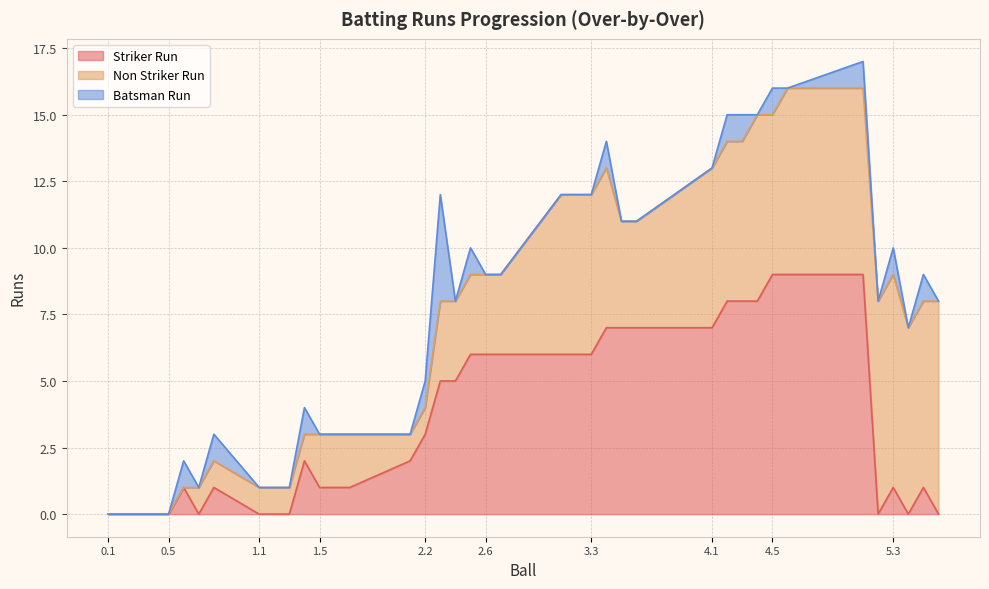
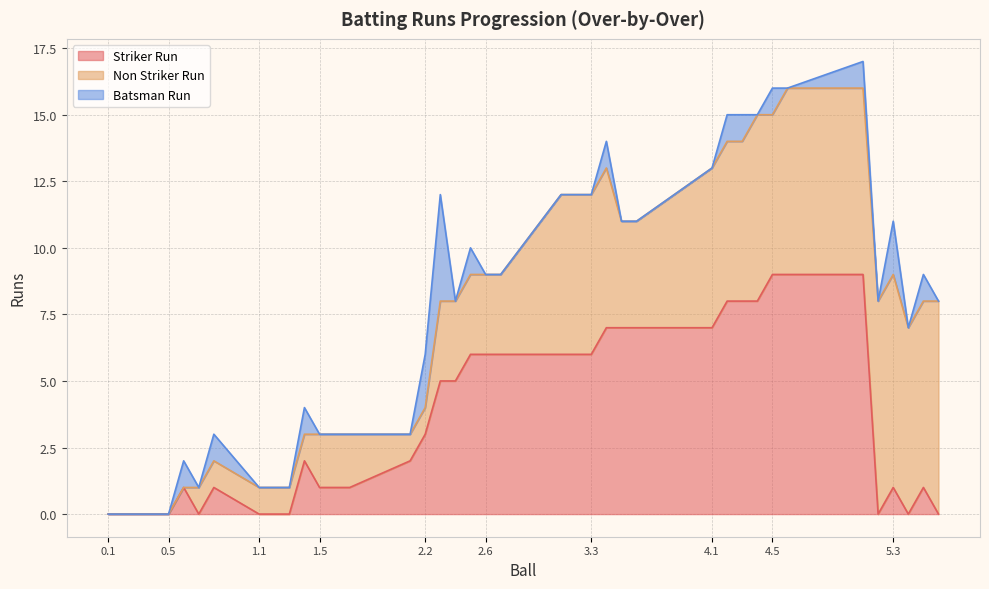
  {
    "Batsman Run": {
-     "2.2": 1,
+     "2.2": 2,
      "4.5": 1,
-     "5.3": 1
+     "5.3": 2
    }
  }
